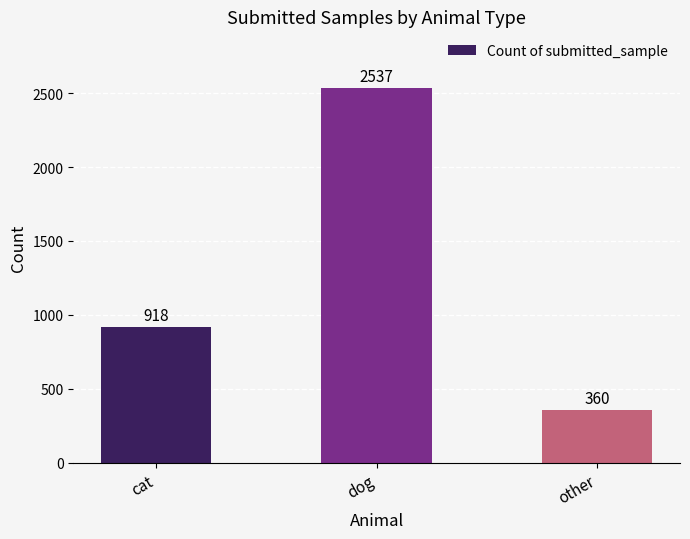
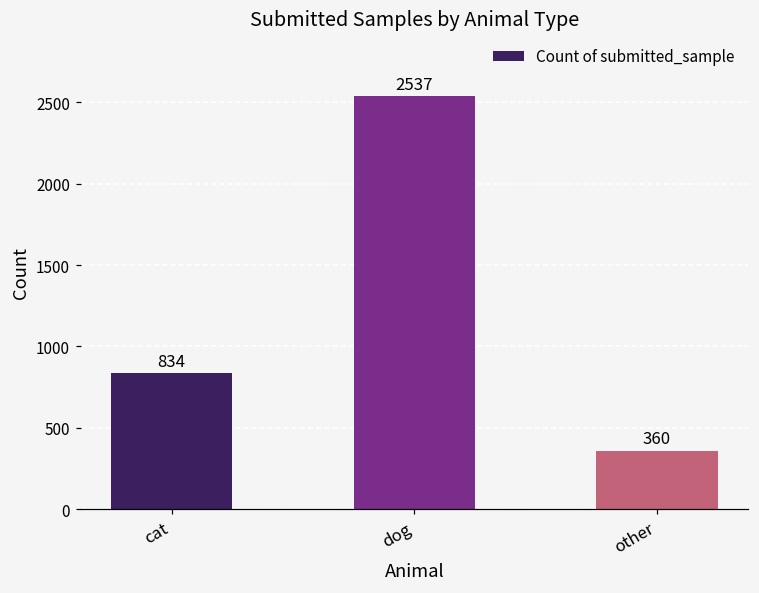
  {
-   "cat": 918,
+   "cat": 834,
    "dog": 2537,
    "other": 360
  }
